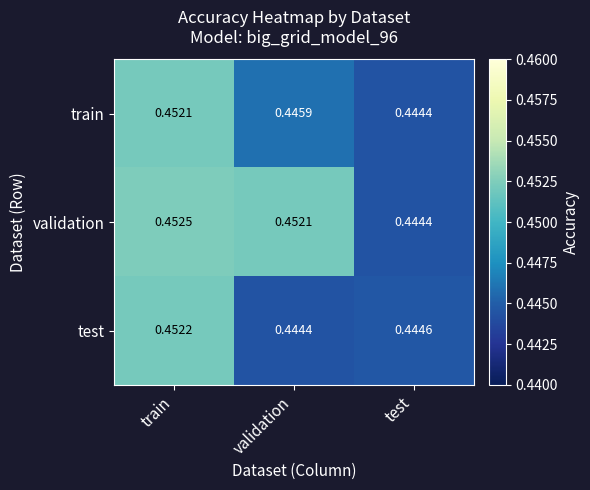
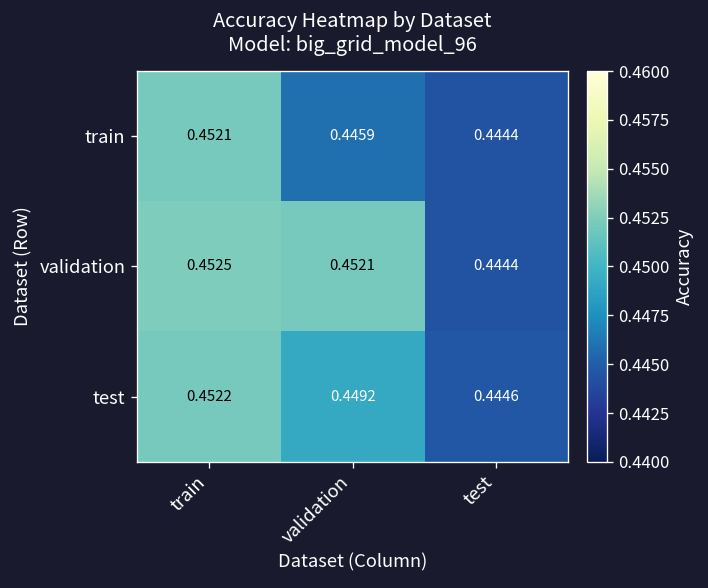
  {
    "train": {
      "train": 0.4521,
      "validation": 0.4459,
      "test": 0.4444
    },
    "validation": {
      "train": 0.4525,
      "validation": 0.4521,
      "test": 0.4444
    },
    "test": {
      "train": 0.4522,
-     "validation": 0.4444,
+     "validation": 0.4492,
      "test": 0.4446
    }
  }
